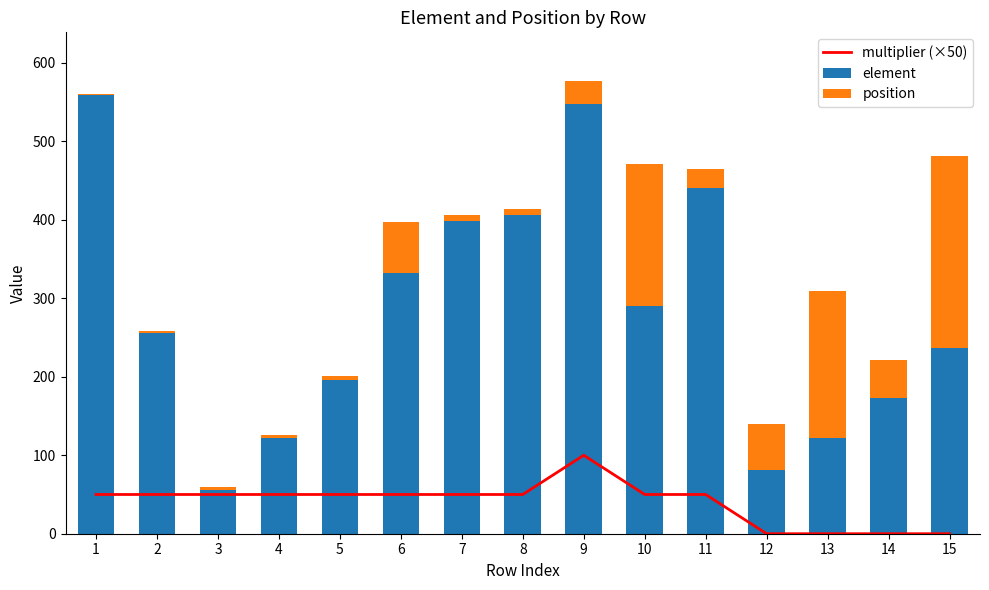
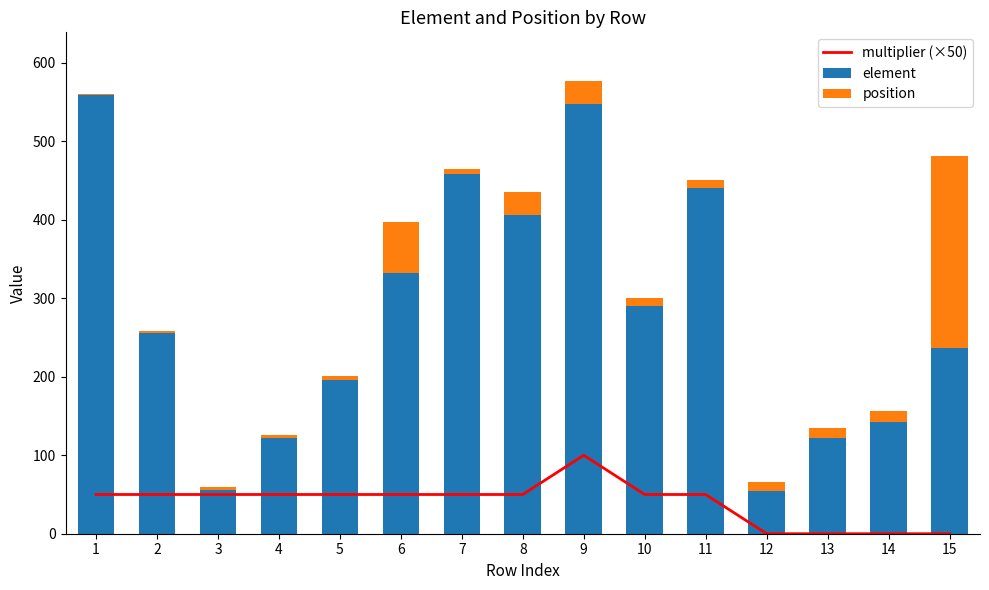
  {
    "multiplier (×50)": {
      "1": 50,
      "2": 50,
      "3": 50,
      "4": 50,
      "5": 50,
      "6": 50,
      "7": 50,
      "8": 50,
      "9": 100,
      "10": 50,
      "11": 50,
      "12": 0,
      "13": 0,
      "14": 0,
      "15": 0
    },
    "element": {
      "1": 560,
      "2": 260,
      "3": 60,
      "4": 120,
      "5": 200,
      "6": 330,
-     "7": 400,
+     "7": 460,
      "8": 410,
      "9": 550,
      "10": 290,
      "11": 440,
-     "12": 80,
+     "12": 50,
      "13": 120,
-     "14": 170,
+     "14": 140,
      "15": 240
    },
    "position": {
      "4": 0,
      "5": 10,
      "6": 70,
      "7": 10,
-     "8": 10,
+     "8": 30,
      "9": 30,
-     "10": 180,
-     "11": 30,
-     "12": 60,
-     "13": 190,
-     "14": 50,
+     "10": 10,
+     "11": 10,
+     "12": 10,
+     "13": 10,
+     "14": 10,
      "15": 240
    }
  }
